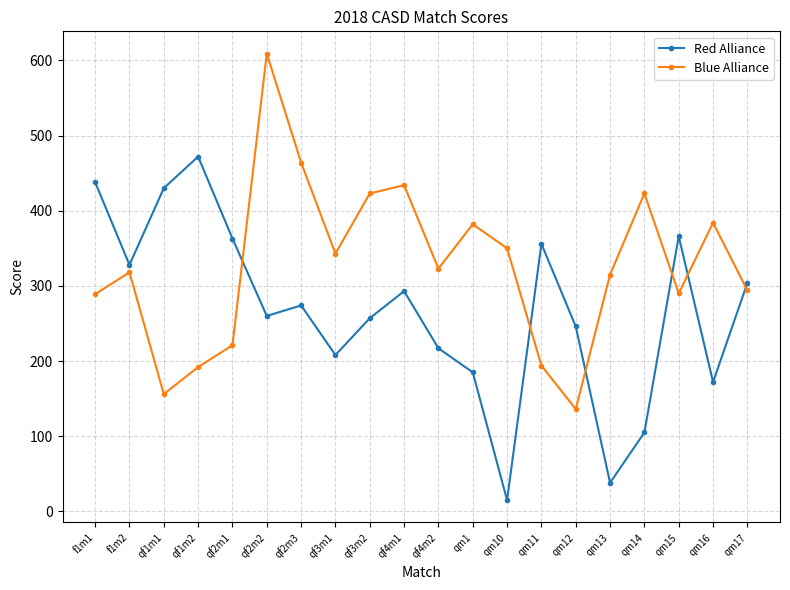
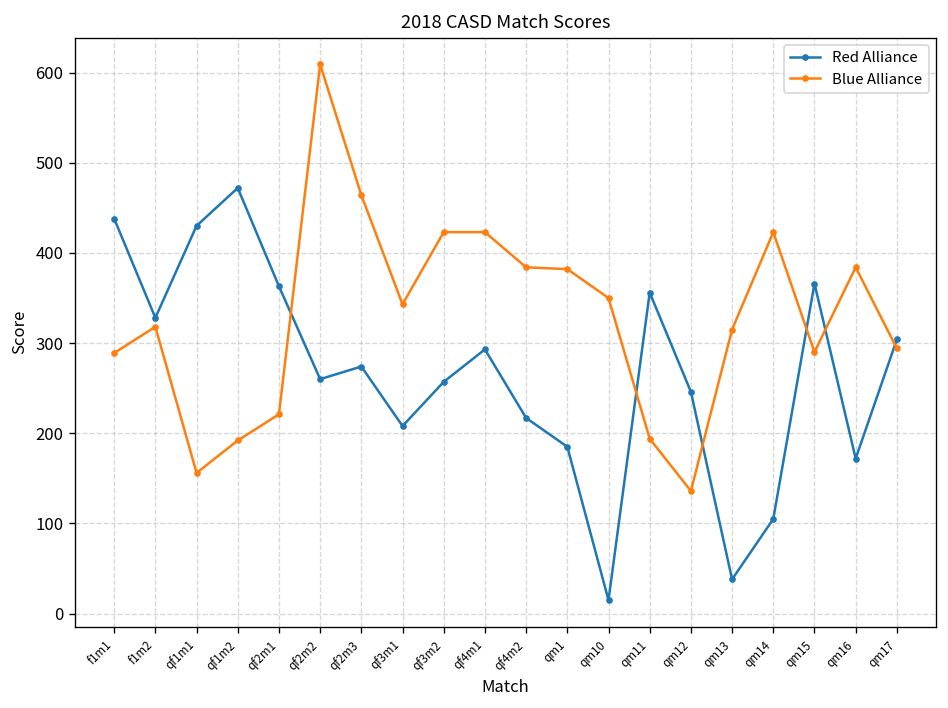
  {
    "Red Alliance": {
      "f1m1": 440,
      "f1m2": 330,
      "qf1m1": 430,
      "qf1m2": 470,
      "qf2m1": 360,
      "qf2m2": 260,
      "qf2m3": 270,
      "qf3m1": 210,
      "qf3m2": 260,
      "qf4m1": 290,
      "qf4m2": 220,
      "qm1": 190,
      "qm10": 20,
      "qm11": 360,
      "qm12": 250,
      "qm13": 40,
      "qm14": 110,
      "qm15": 370,
      "qm16": 170,
      "qm17": 300
    },
    "Blue Alliance": {
      "f1m1": 290,
      "f1m2": 320,
      "qf1m1": 160,
      "qf1m2": 190,
      "qf2m1": 220,
      "qf2m2": 610,
      "qf2m3": 460,
      "qf3m1": 340,
      "qf3m2": 420,
-     "qf4m1": 430,
-     "qf4m2": 320,
+     "qf4m1": 420,
+     "qf4m2": 380,
      "qm1": 380,
      "qm10": 350,
      "qm11": 190,
      "qm12": 140,
      "qm13": 320,
      "qm14": 420,
      "qm15": 290,
      "qm16": 380,
      "qm17": 290
    }
  }
